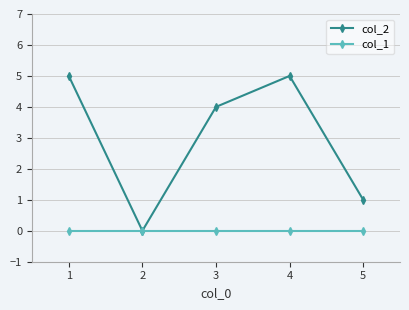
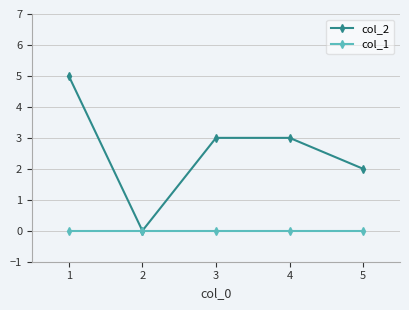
  {
    "col_2": {
      "1": 5,
-     "3": 4,
-     "4": 5,
-     "5": 1
+     "3": 3,
+     "4": 3,
+     "5": 2
    },
    "col_1": {
      "1": 0,
      "3": 0,
      "4": 0,
      "5": 0
    }
  }
